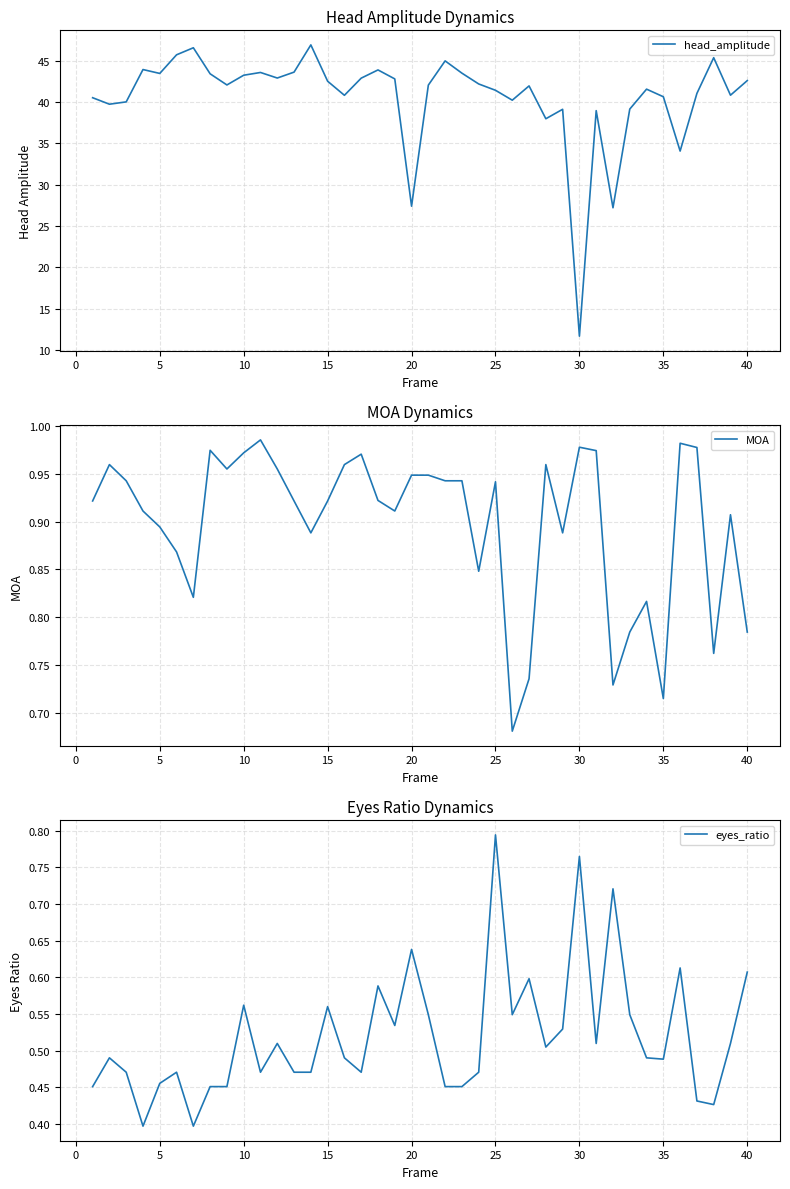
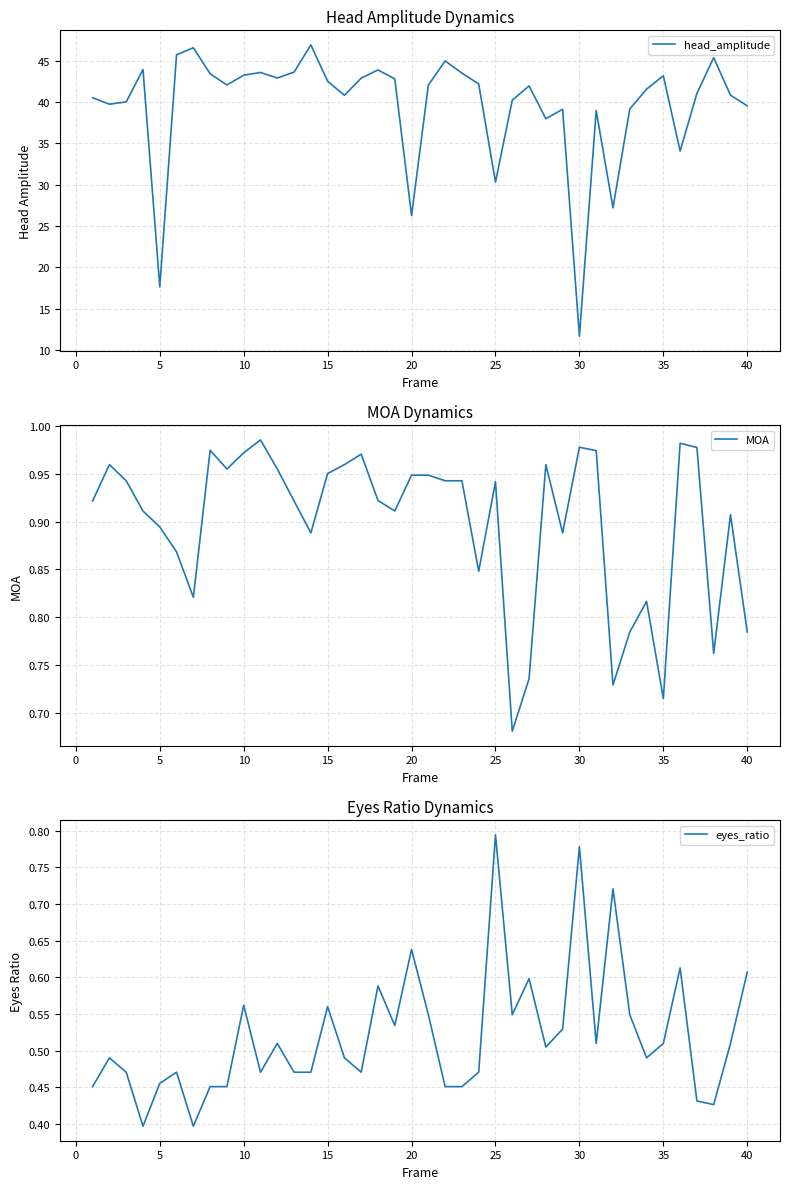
  {
    "Head Amplitude Dynamics": {
-     "5": 43,
+     "5": 18,
      "10": 43,
      "15": 43,
-     "20": 27,
-     "25": 41,
+     "20": 26,
+     "25": 30,
      "30": 12,
-     "35": 41,
-     "40": 43
+     "35": 43,
+     "40": 40
    },
    "MOA Dynamics": {
      "5": 0.89,
      "10": 0.97,
-     "15": 0.92,
+     "15": 0.95,
      "20": 0.95,
      "25": 0.94,
      "30": 0.98,
      "35": 0.71,
      "40": 0.78
    },
    "Eyes Ratio Dynamics": {
      "5": 0.46,
      "10": 0.56,
      "15": 0.56,
      "20": 0.64,
      "25": 0.79,
-     "30": 0.76,
-     "35": 0.49,
+     "30": 0.78,
+     "35": 0.51,
      "40": 0.61
    }
  }
